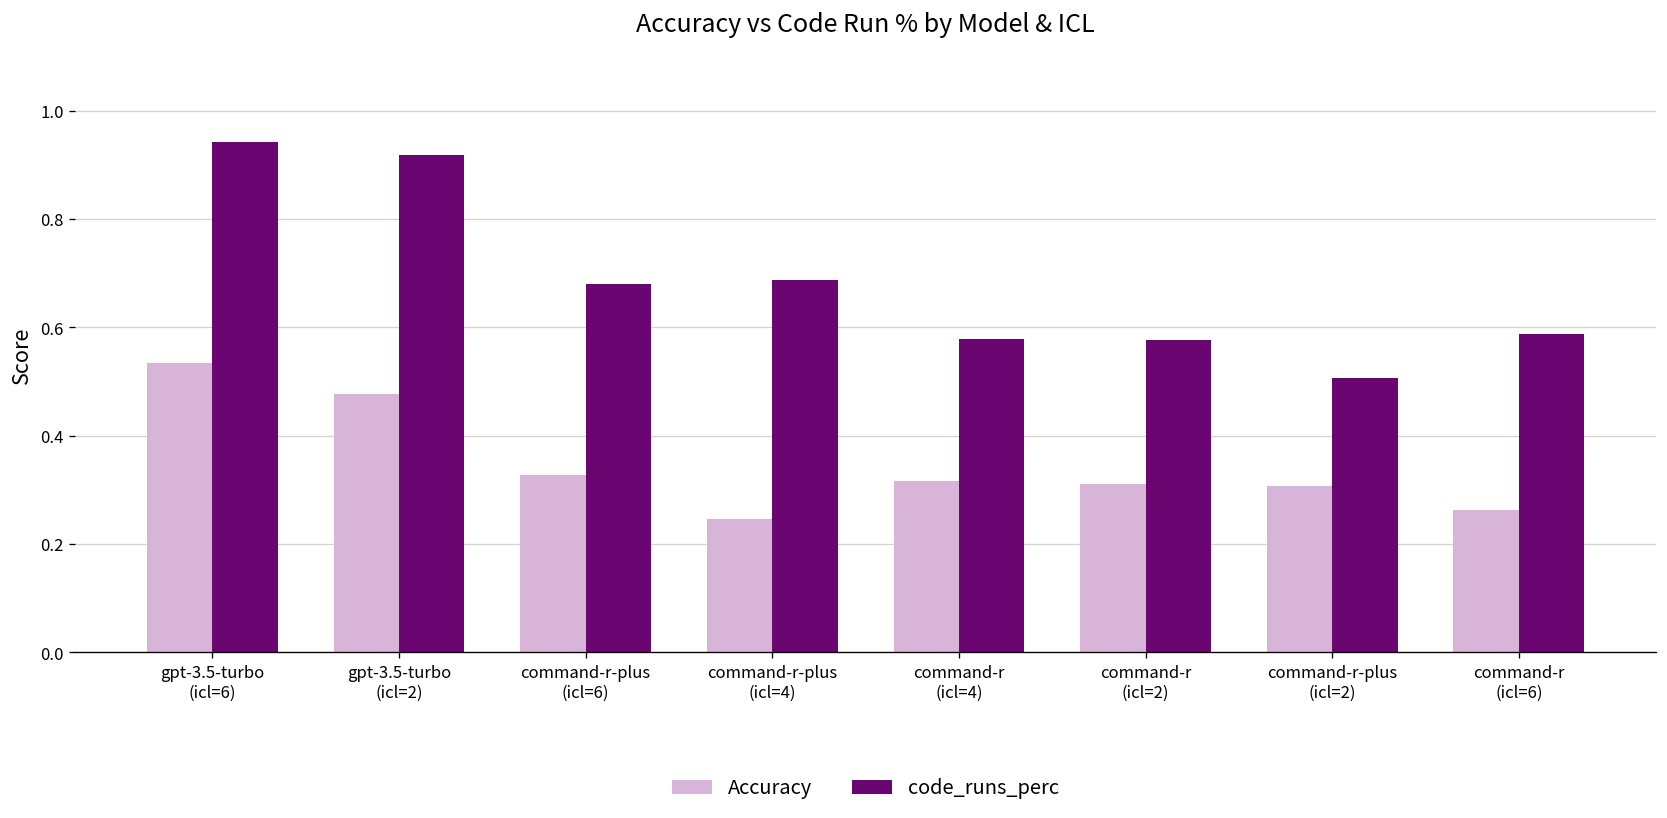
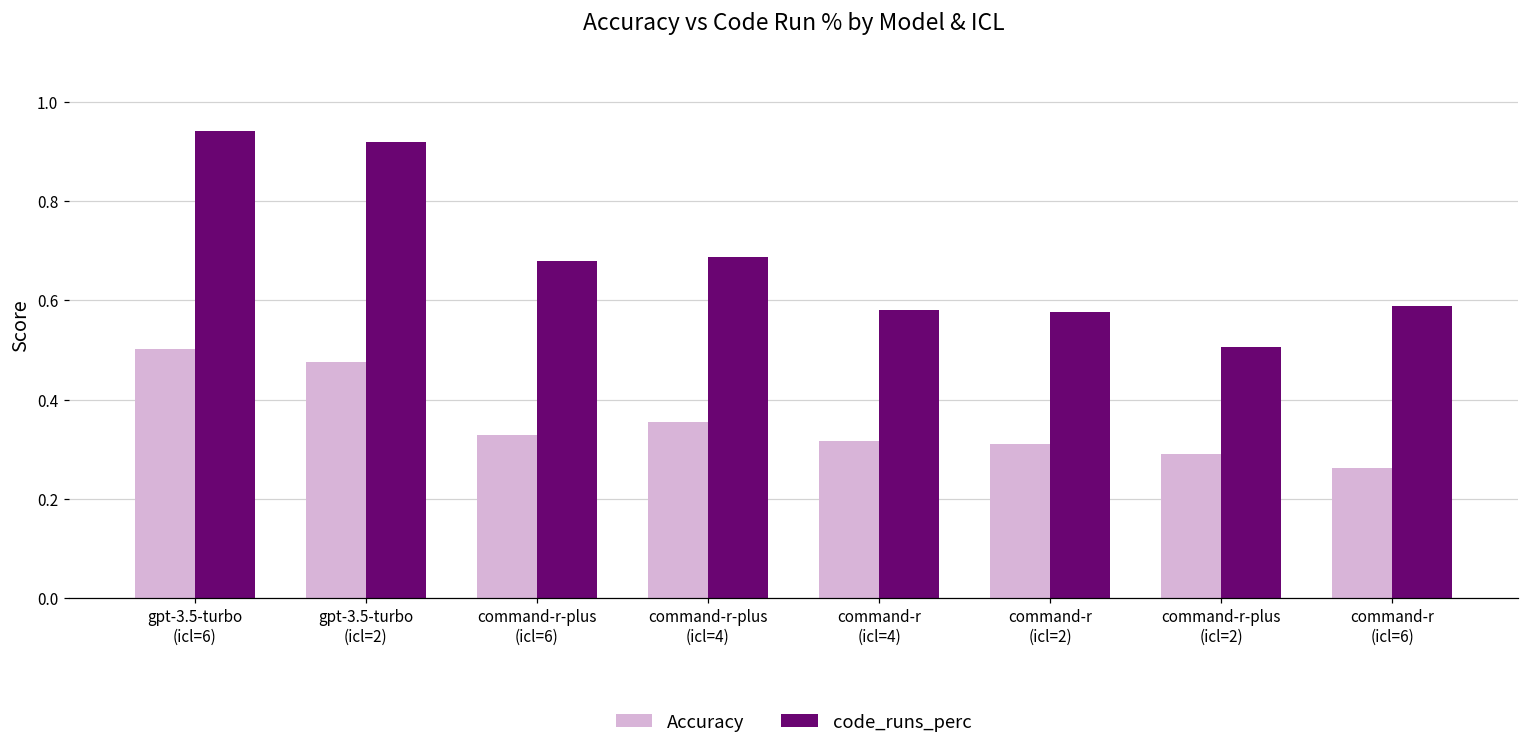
  {
    "Accuracy": {
-     "gpt-3.5-turbo (icl=6)": 0.53,
+     "gpt-3.5-turbo (icl=6)": 0.50,
      "gpt-3.5-turbo (icl=2)": 0.48,
      "command-r-plus (icl=6)": 0.33,
-     "command-r-plus (icl=4)": 0.25,
+     "command-r-plus (icl=4)": 0.35,
      "command-r (icl=4)": 0.32,
      "command-r (icl=2)": 0.31,
-     "command-r-plus (icl=2)": 0.31,
+     "command-r-plus (icl=2)": 0.29,
      "command-r (icl=6)": 0.26
    },
    "code_runs_perc": {
      "gpt-3.5-turbo (icl=6)": 0.94,
      "gpt-3.5-turbo (icl=2)": 0.92,
      "command-r-plus (icl=6)": 0.68,
      "command-r-plus (icl=4)": 0.69,
      "command-r (icl=4)": 0.58,
      "command-r (icl=2)": 0.58,
      "command-r-plus (icl=2)": 0.51,
      "command-r (icl=6)": 0.59
    }
  }
